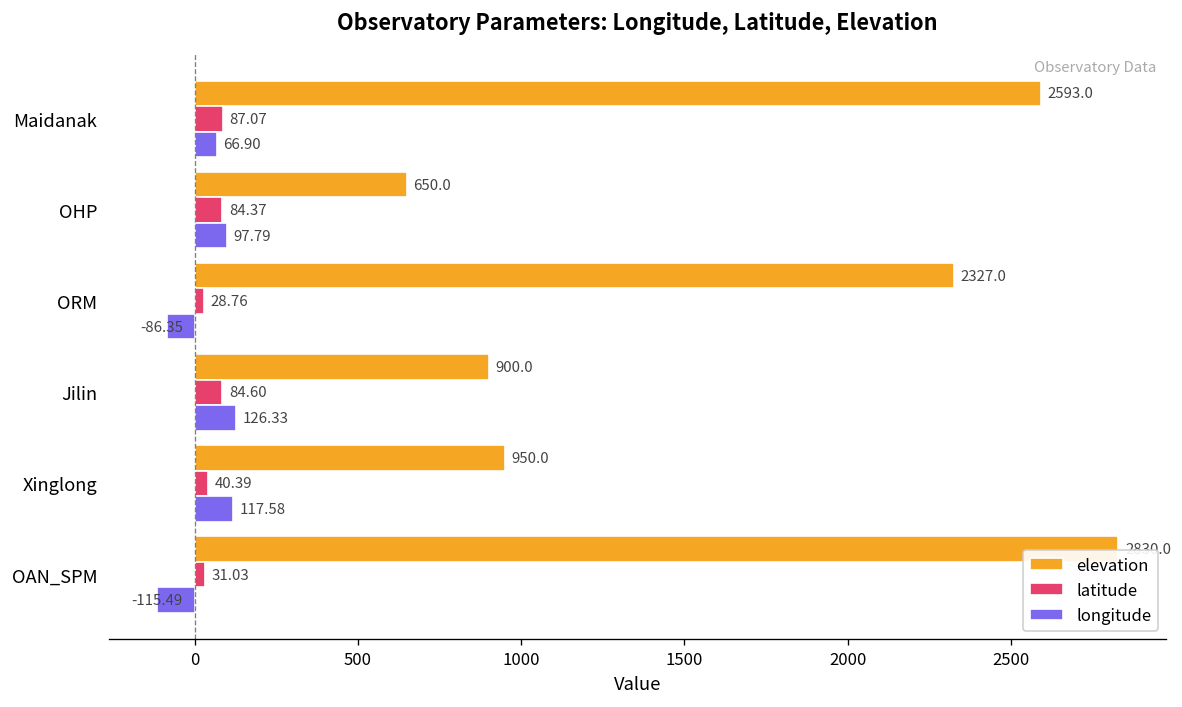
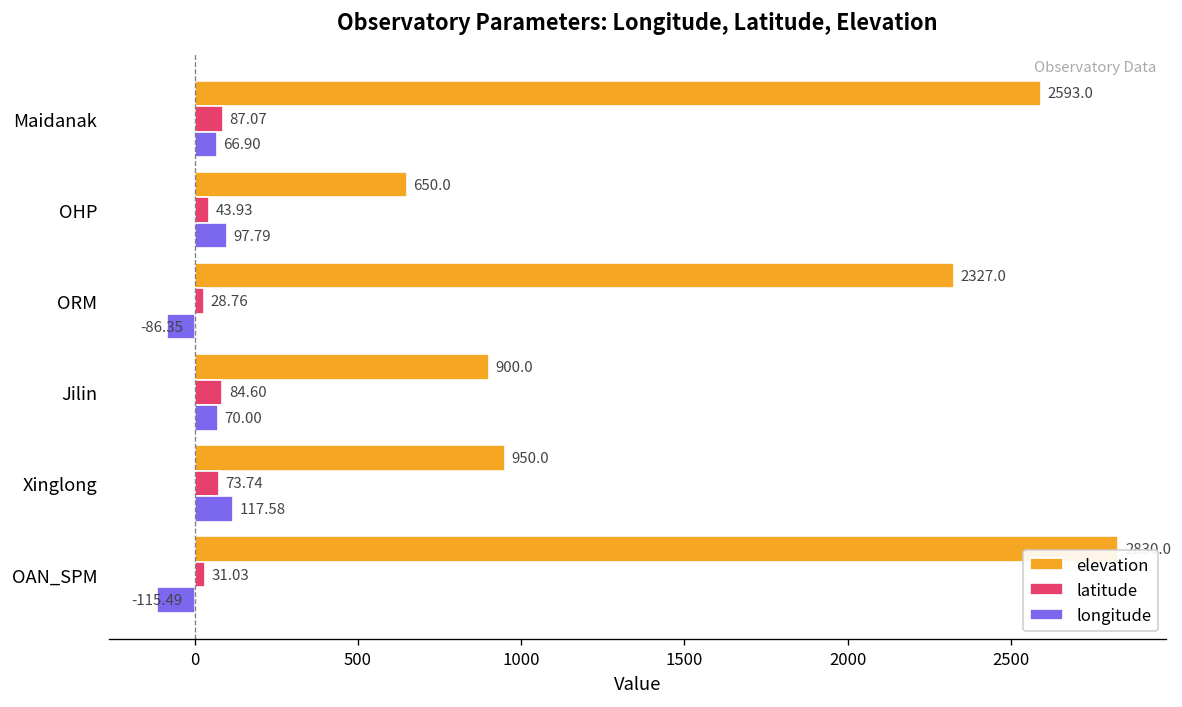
  {
    "elevation": {
      "Maidanak": 2593.0,
      "OHP": 650.0,
      "ORM": 2327.0,
      "Jilin": 900.0,
      "Xinglong": 950.0
    },
    "latitude": {
      "Maidanak": 87.07,
-     "OHP": 84.37,
+     "OHP": 43.93,
      "ORM": 28.76,
      "Jilin": 84.60,
-     "Xinglong": 40.39,
+     "Xinglong": 73.74,
      "OAN_SPM": 31.03
    },
    "longitude": {
      "Maidanak": 66.90,
      "OHP": 97.79,
      "ORM": -86.35,
-     "Jilin": 126.33,
+     "Jilin": 70.00,
      "Xinglong": 117.58,
      "OAN_SPM": -115.49
    }
  }
